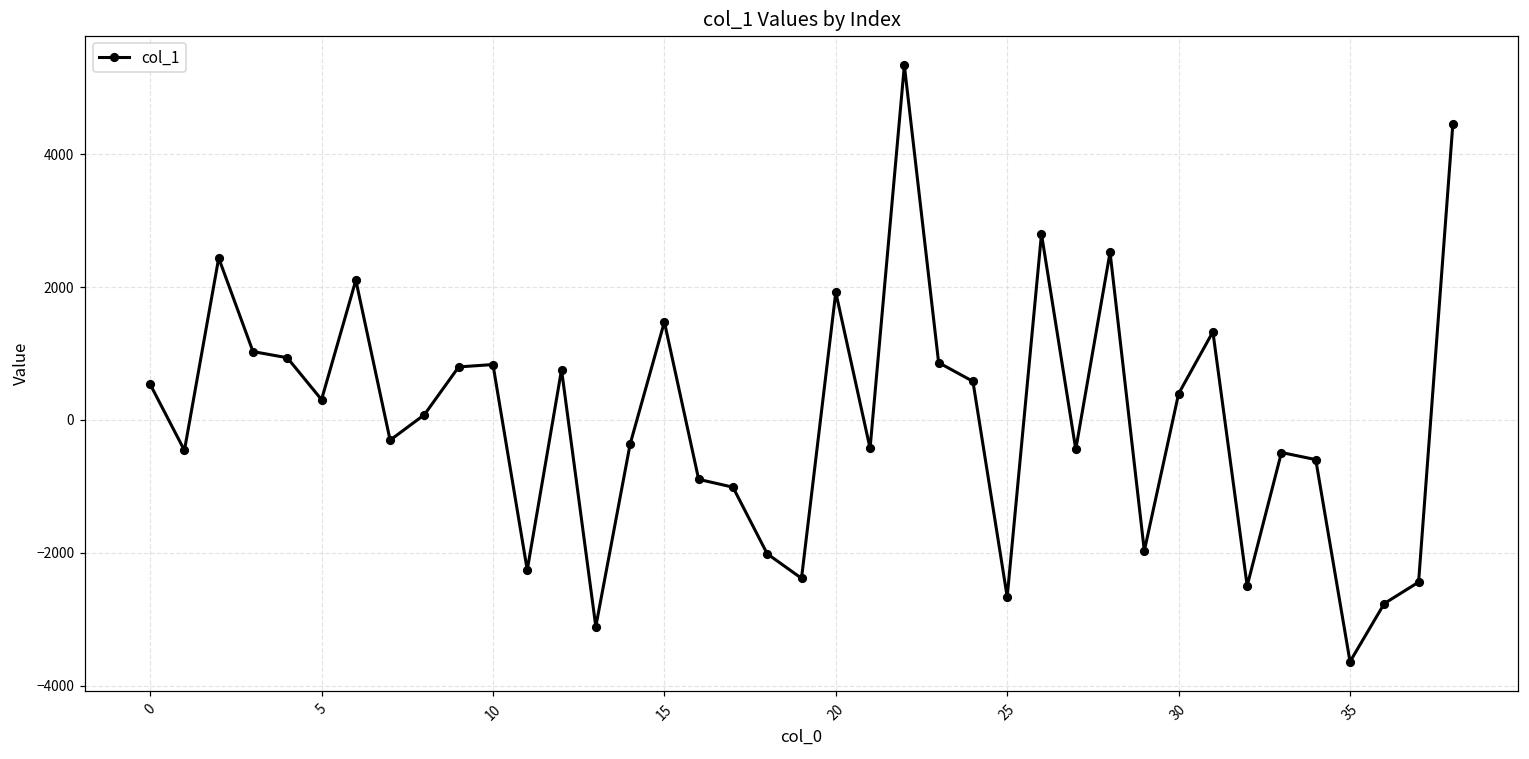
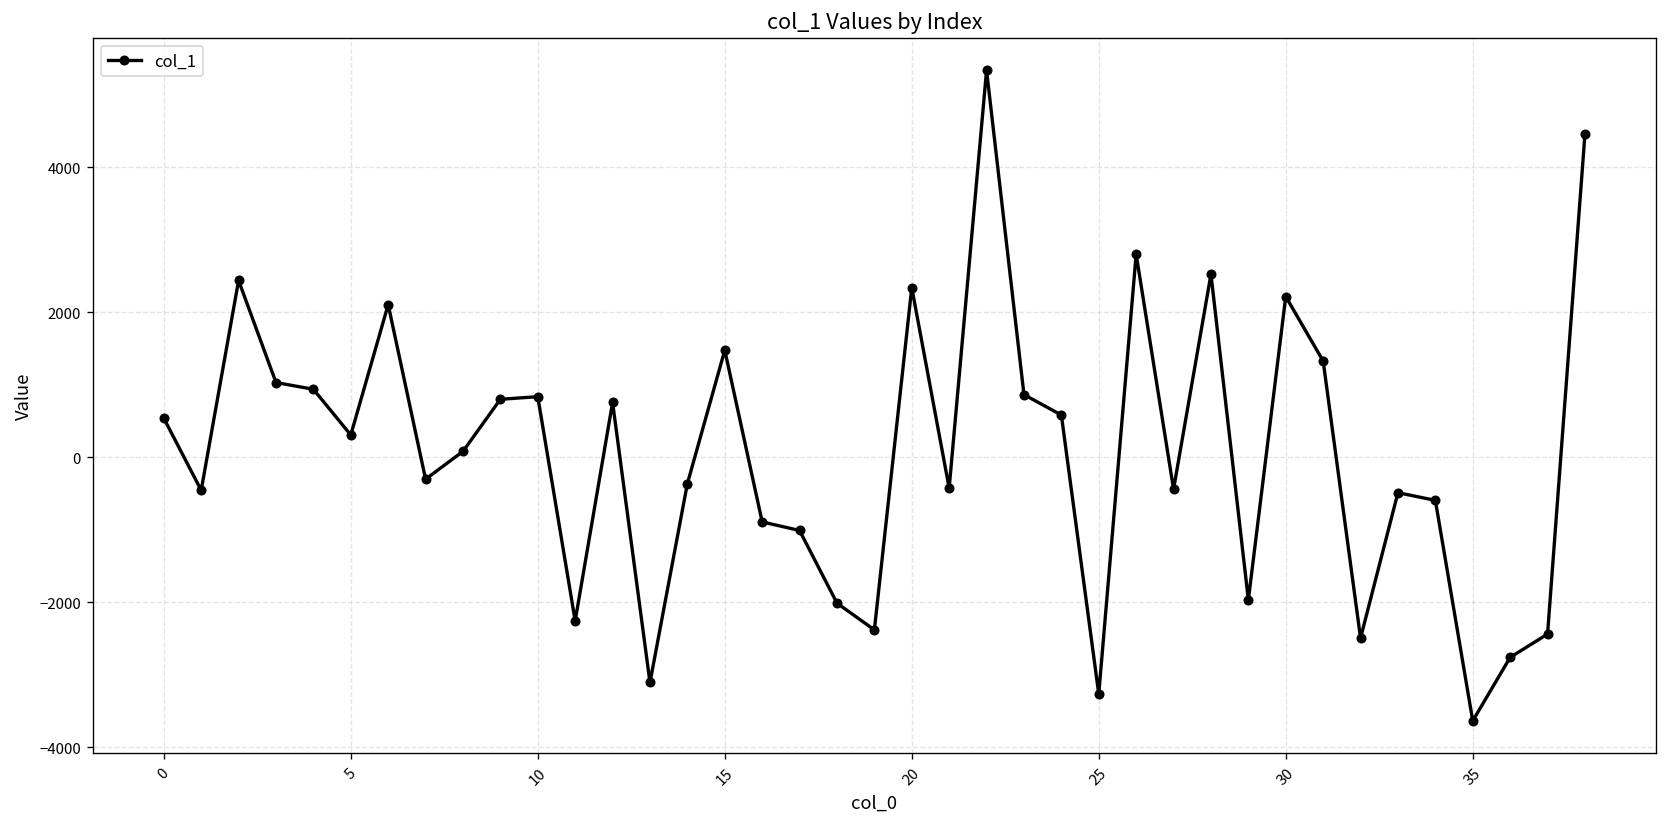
  {
    "0": 500,
    "5": 300,
    "10": 800,
    "15": 1500,
-   "20": 1900,
-   "25": -2700,
-   "30": 400,
+   "20": 2300,
+   "25": -3300,
+   "30": 2200,
    "35": -3600
  }
